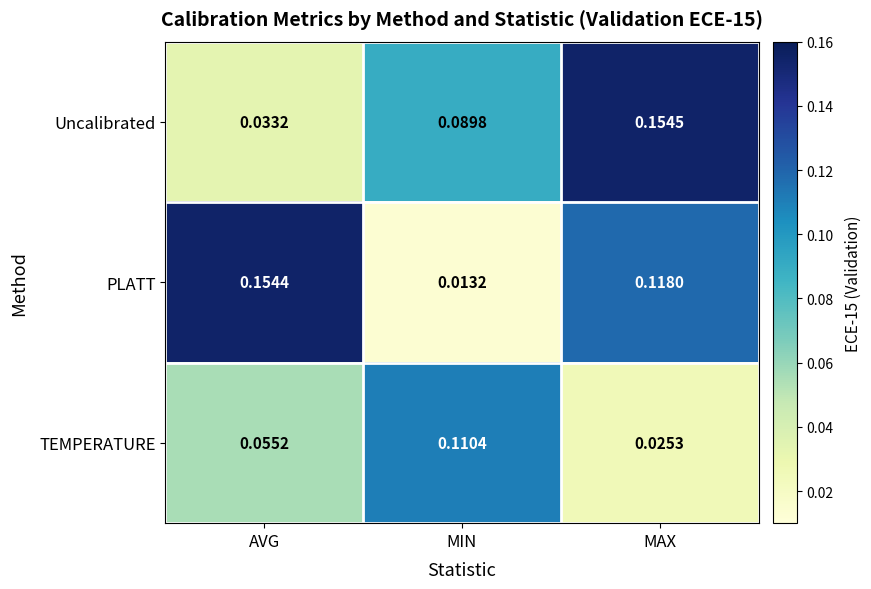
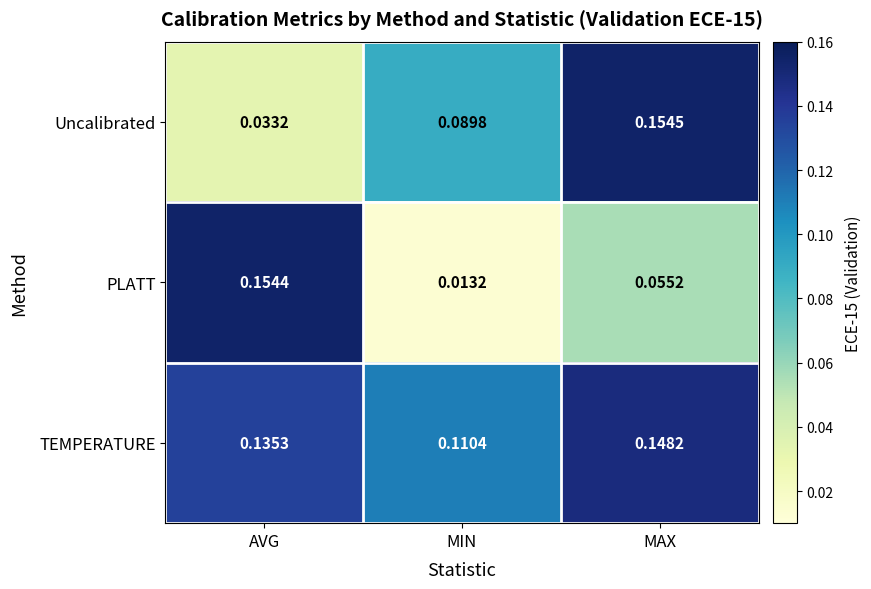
  {
    "Uncalibrated": {
      "AVG": 0.0332,
      "MIN": 0.0898,
      "MAX": 0.1545
    },
    "PLATT": {
      "AVG": 0.1544,
      "MIN": 0.0132,
-     "MAX": 0.1180
+     "MAX": 0.0552
    },
    "TEMPERATURE": {
-     "AVG": 0.0552,
+     "AVG": 0.1353,
      "MIN": 0.1104,
-     "MAX": 0.0253
+     "MAX": 0.1482
    }
  }
